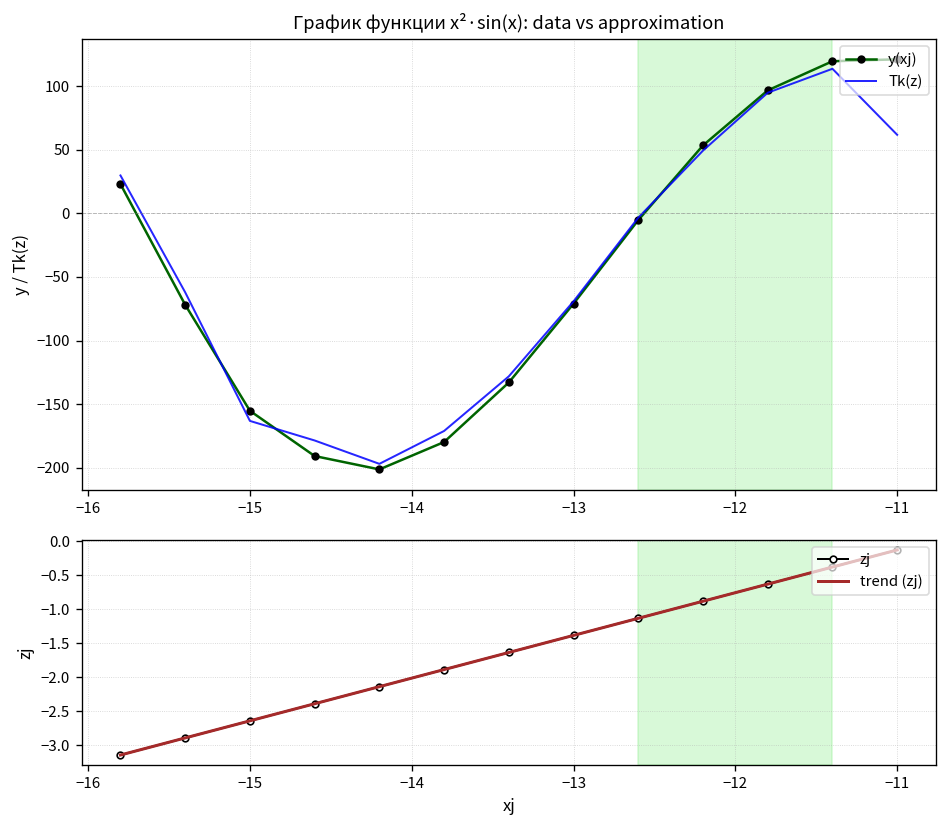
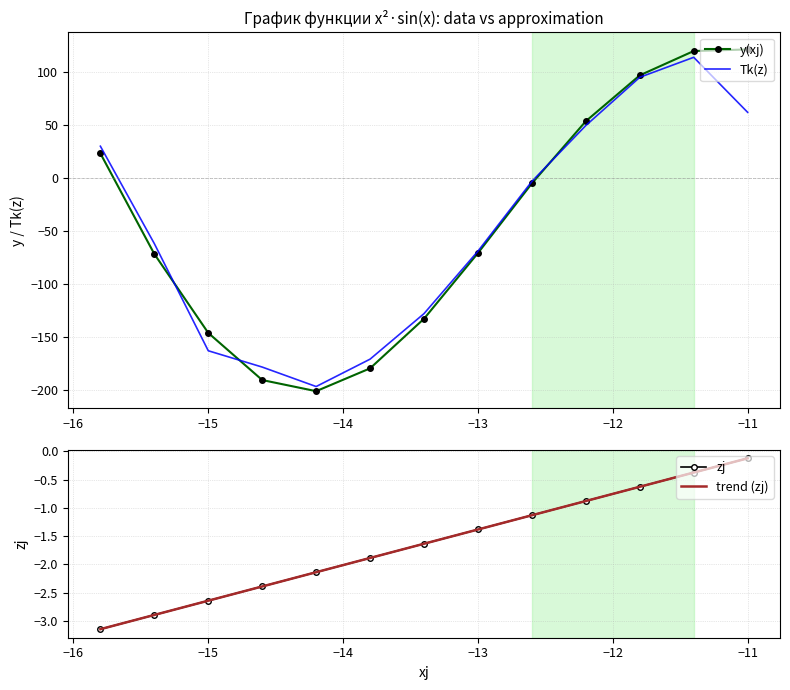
  {
    "График функции x²·sin(x): data vs approximation": {
      "y(xj)": {
-       "−15": -155
+       "−15": -146
      },
      "Tk(z)": {
        "−15": -163,
        "−11": 62
      }
    }
  }
